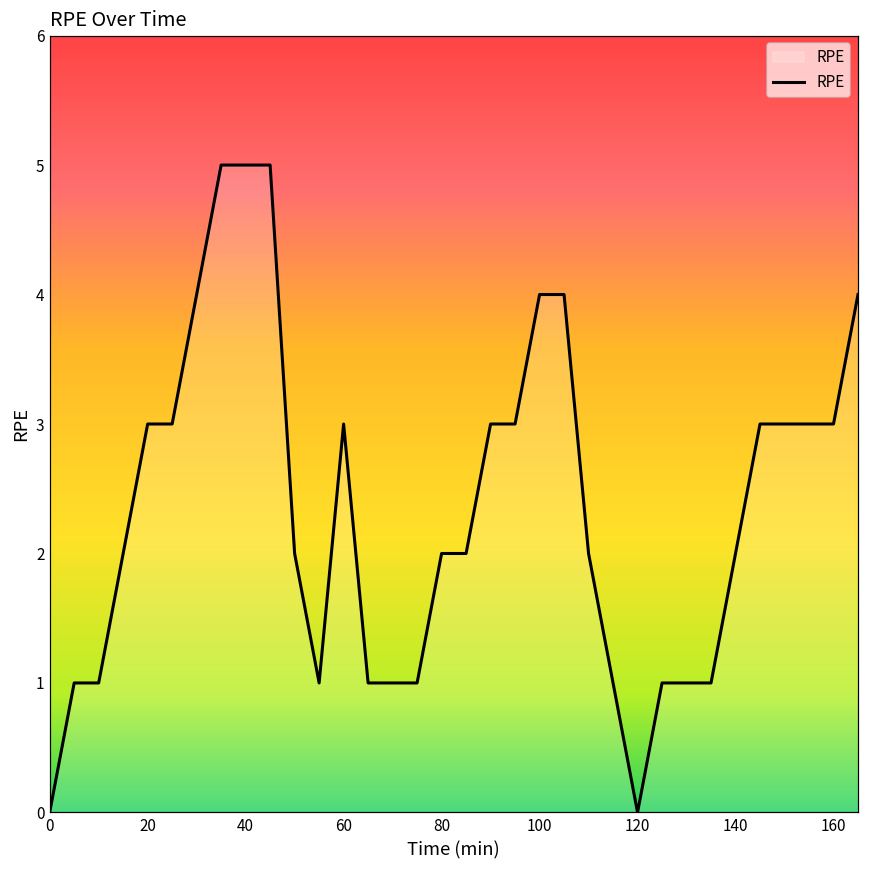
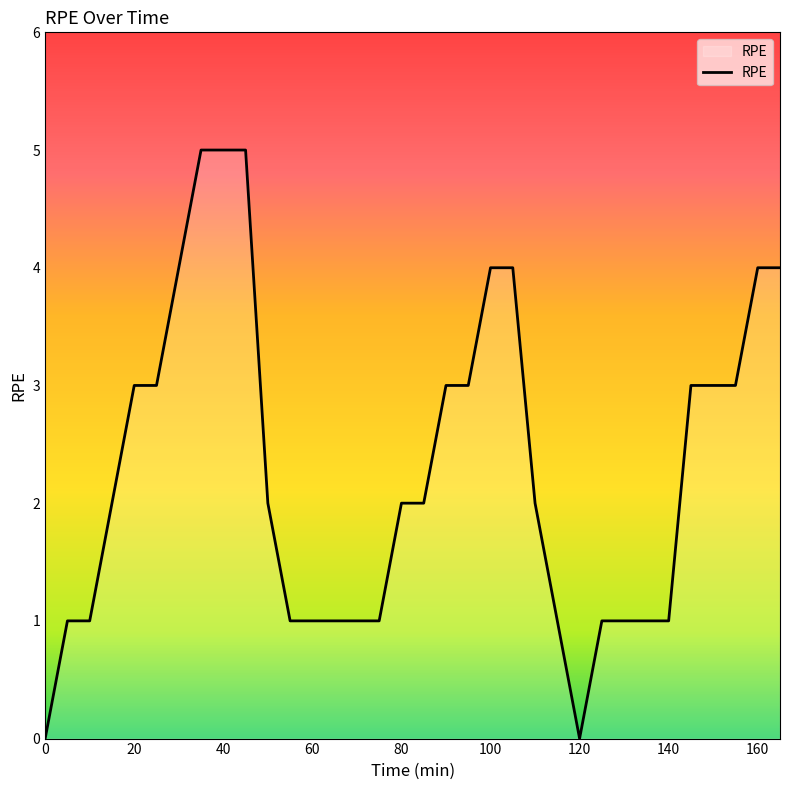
  {
    "0": 0,
    "20": 3,
    "40": 5,
-   "60": 3,
+   "60": 1,
    "80": 2,
    "100": 4,
    "120": 0,
-   "140": 2,
-   "160": 3
+   "140": 1,
+   "160": 4
  }
